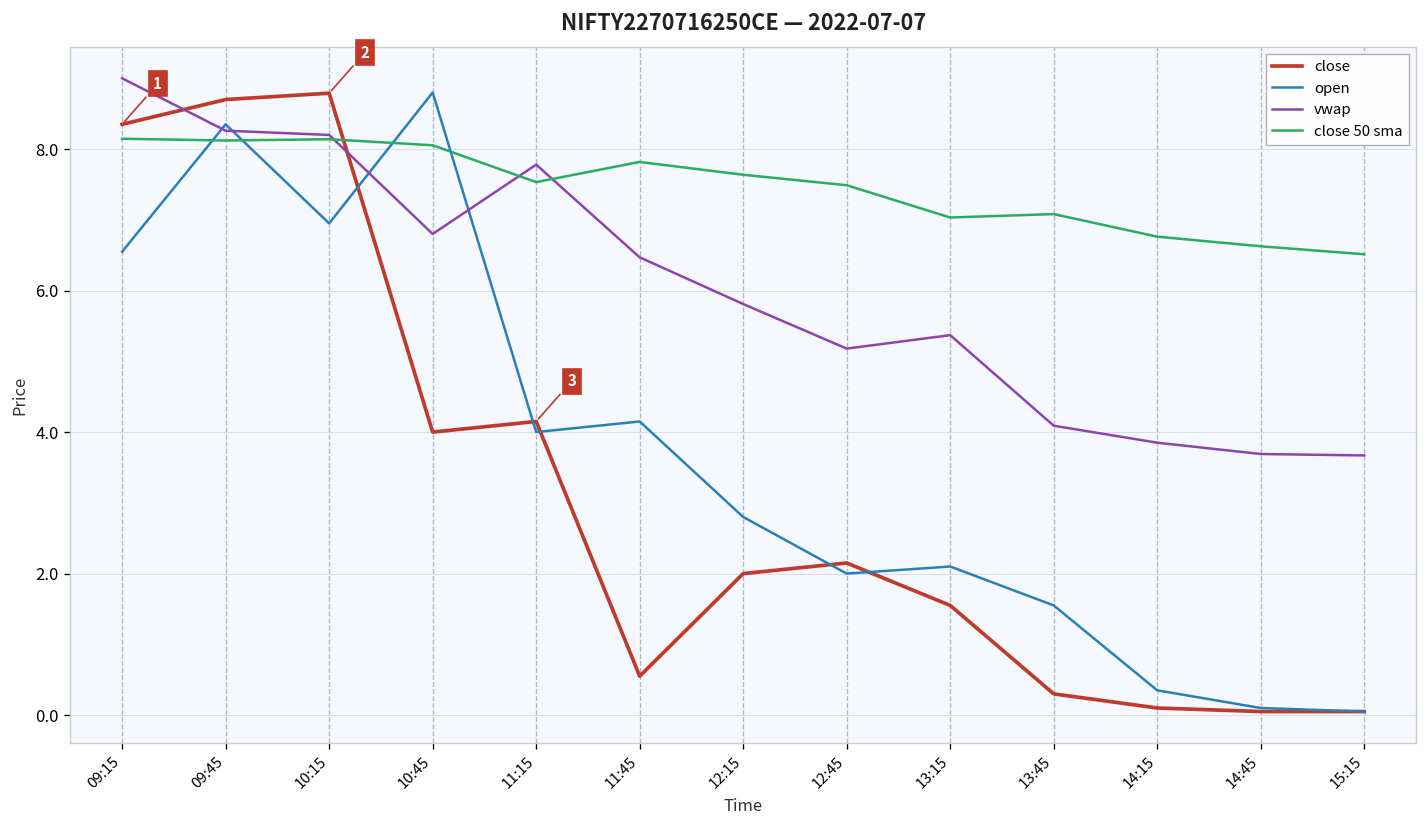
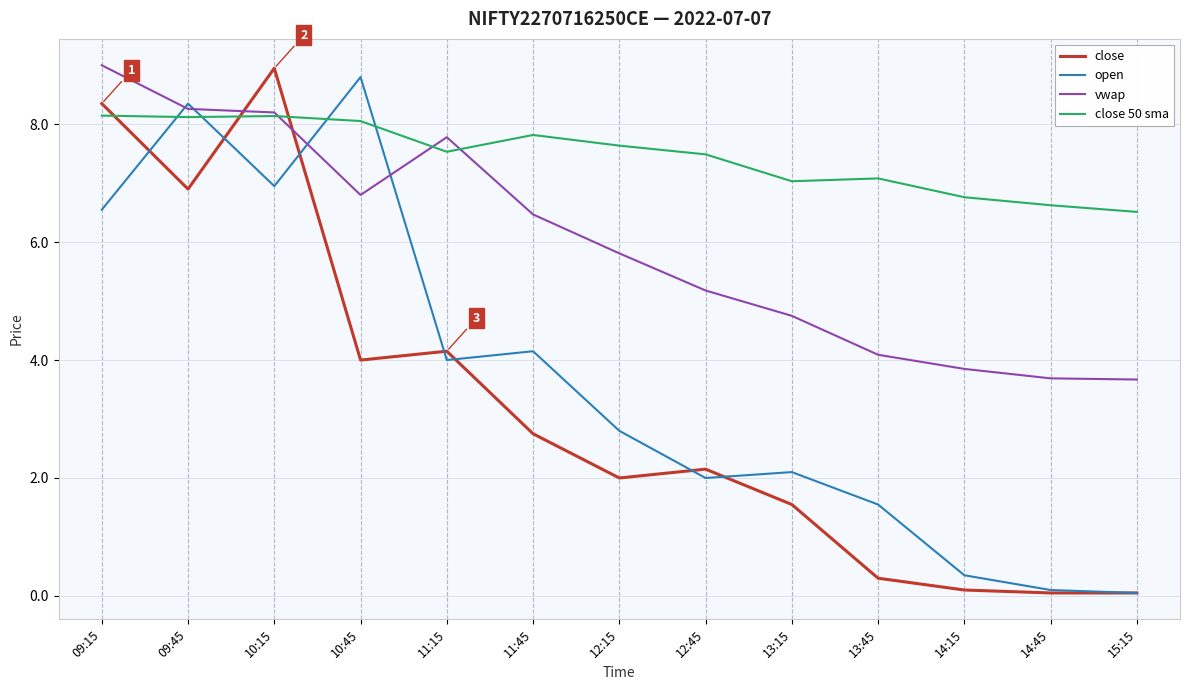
  {
    "close": {
      "09:15": 8.4,
-     "09:45": 8.7,
-     "10:15": 8.8,
+     "09:45": 6.9,
+     "10:15": 9.0,
      "10:45": 4.0,
      "11:15": 4.2,
-     "11:45": 0.6,
+     "11:45": 2.8,
      "12:15": 2.0,
      "12:45": 2.2,
      "13:15": 1.6,
      "13:45": 0.3,
      "14:15": 0.1,
      "14:45": 0.1
    },
    "open": {
      "09:15": 6.6,
      "09:45": 8.4,
      "10:15": 7.0,
      "10:45": 8.8,
      "11:15": 4.0,
      "11:45": 4.2,
      "12:15": 2.8,
      "12:45": 2.0,
      "13:15": 2.1,
      "13:45": 1.6,
      "14:15": 0.4,
      "14:45": 0.1
    },
    "vwap": {
      "09:15": 9.0,
      "09:45": 8.3,
      "10:15": 8.2,
      "10:45": 6.8,
      "11:15": 7.8,
      "11:45": 6.5,
      "12:15": 5.8,
      "12:45": 5.2,
-     "13:15": 5.4,
+     "13:15": 4.8,
      "13:45": 4.1,
      "14:15": 3.9,
      "14:45": 3.7,
      "15:15": 3.7
    },
    "close 50 sma": {
      "09:15": 8.1,
      "09:45": 8.1,
      "10:15": 8.1,
      "10:45": 8.1,
      "11:15": 7.5,
      "11:45": 7.8,
      "12:15": 7.6,
      "12:45": 7.5,
      "13:15": 7.0,
      "13:45": 7.1,
      "14:15": 6.8,
      "14:45": 6.6,
      "15:15": 6.5
    }
  }
